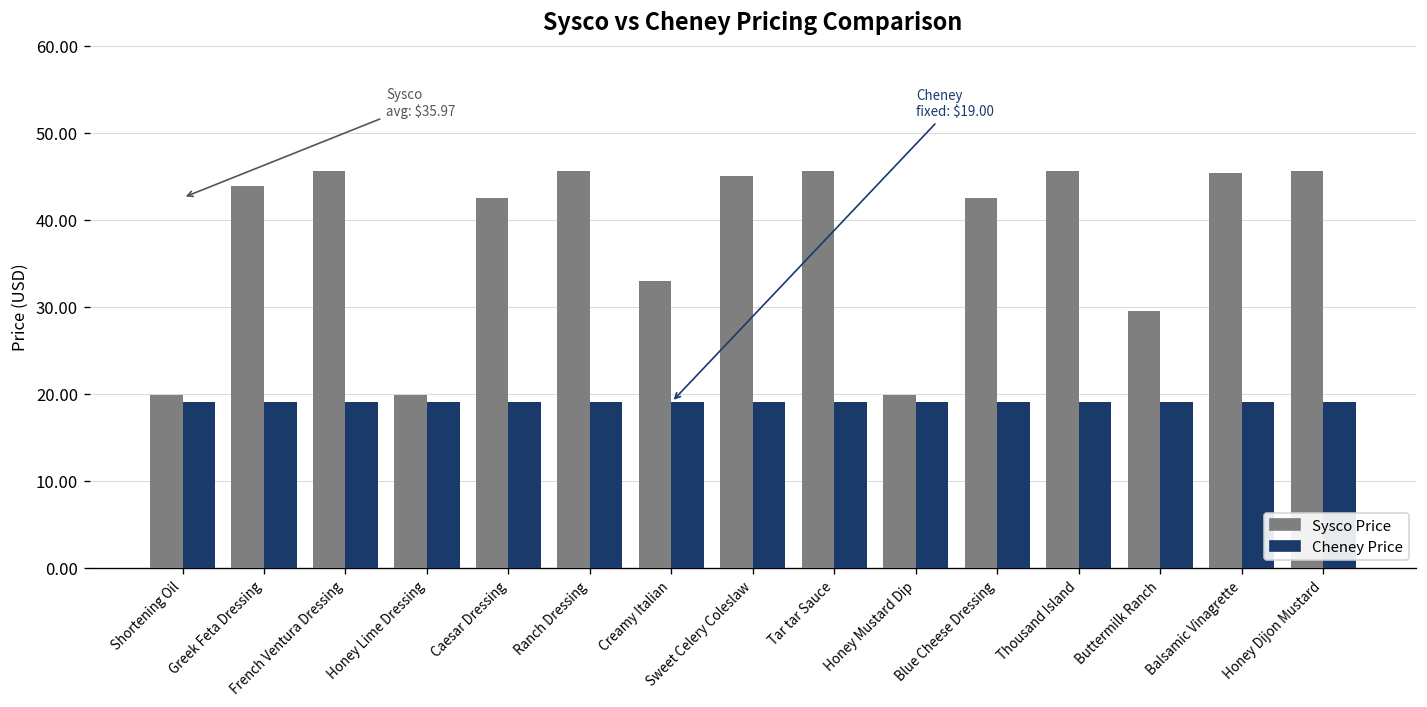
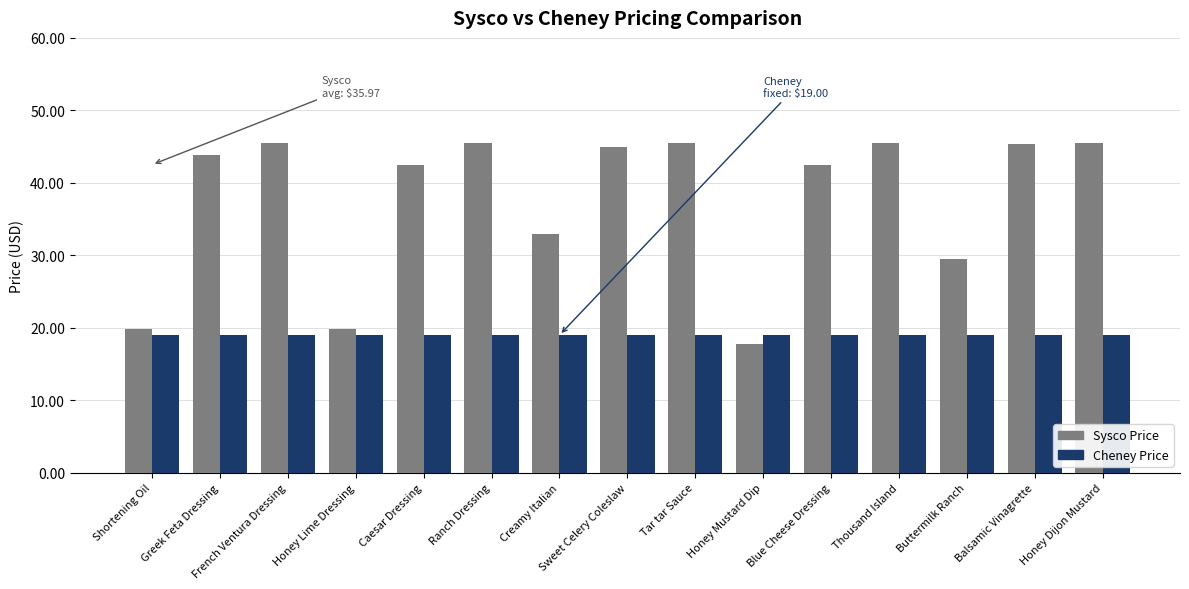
  {
    "Sysco Price": {
      "Shortening Oil": "20",
      "Honey Lime Dressing": "20",
      "Caesar Dressing": "43",
      "Ranch Dressing": "46",
      "Creamy Italian": "33",
-     "Honey Mustard Dip": "20",
+     "Honey Mustard Dip": "18",
      "Thousand Island": "46",
      "Buttermilk Ranch": "30",
      "Balsamic Vinagrette": "45",
      "Honey Dijon Mustard": "46"
    },
    "Cheney Price": {
      "Creamy Italian": "$19.00",
      "Sweet Celery Coleslaw": "$19.00",
      "Tar tar Sauce": "$19.00",
      "Honey Mustard Dip": "$19.00"
    }
  }
